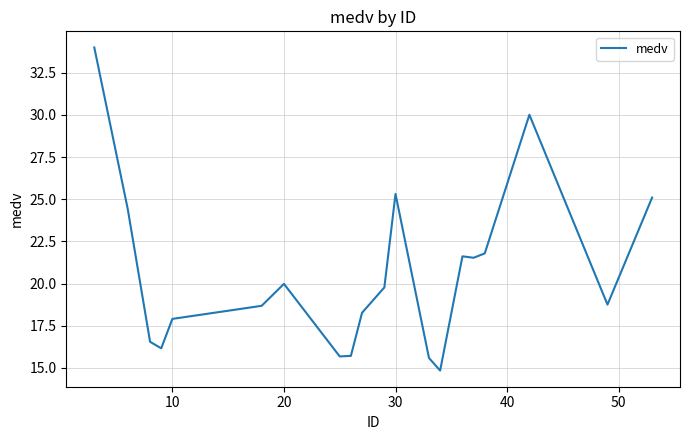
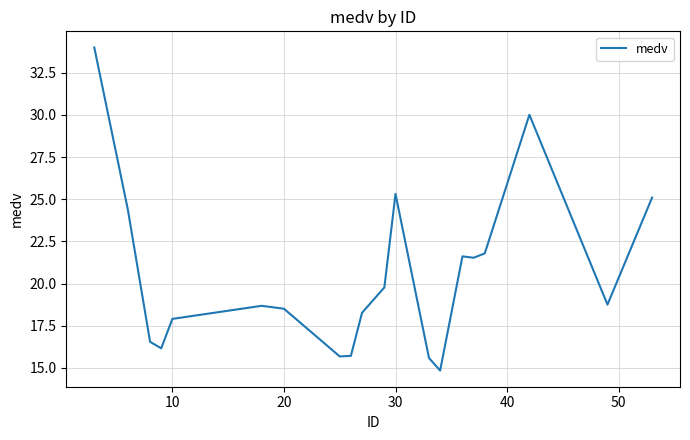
  {
    "10": 17.9,
-   "20": 20.0,
+   "20": 18.5,
    "30": 25.3
  }
